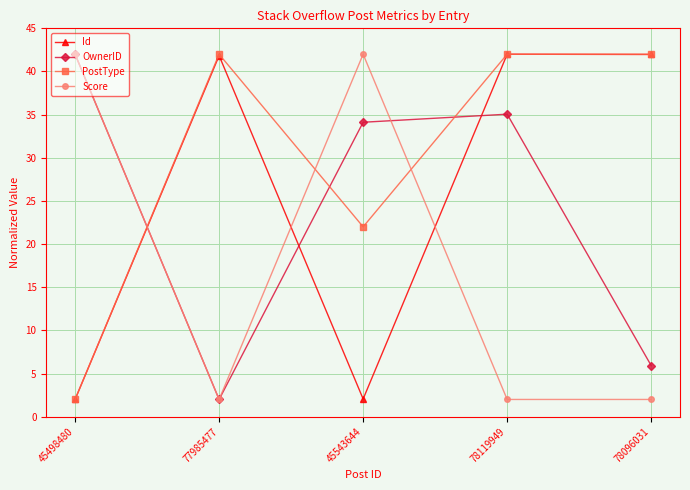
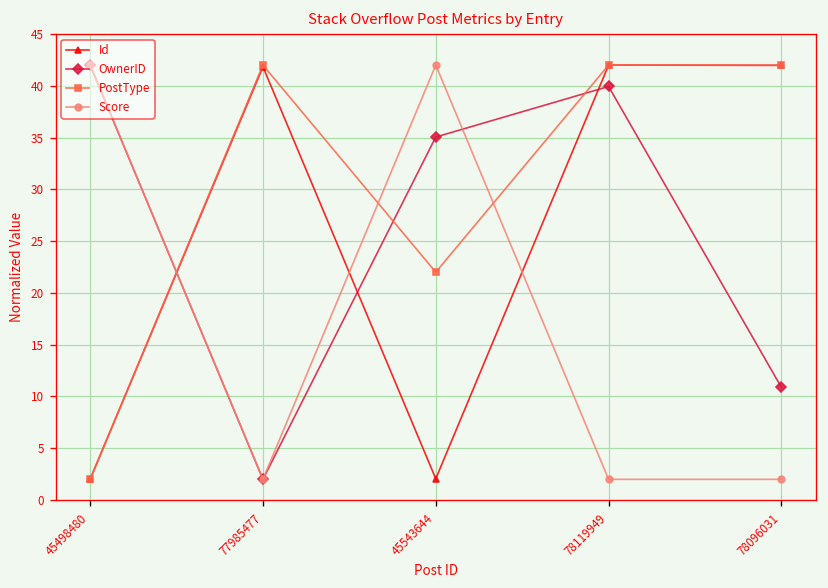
  {
    "Id": {
      "45543644": 2
    },
    "OwnerID": {
-     "45543644": 34,
-     "78119949": 35,
-     "78096031": 6
+     "45543644": 35,
+     "78119949": 40,
+     "78096031": 11
    }
  }
